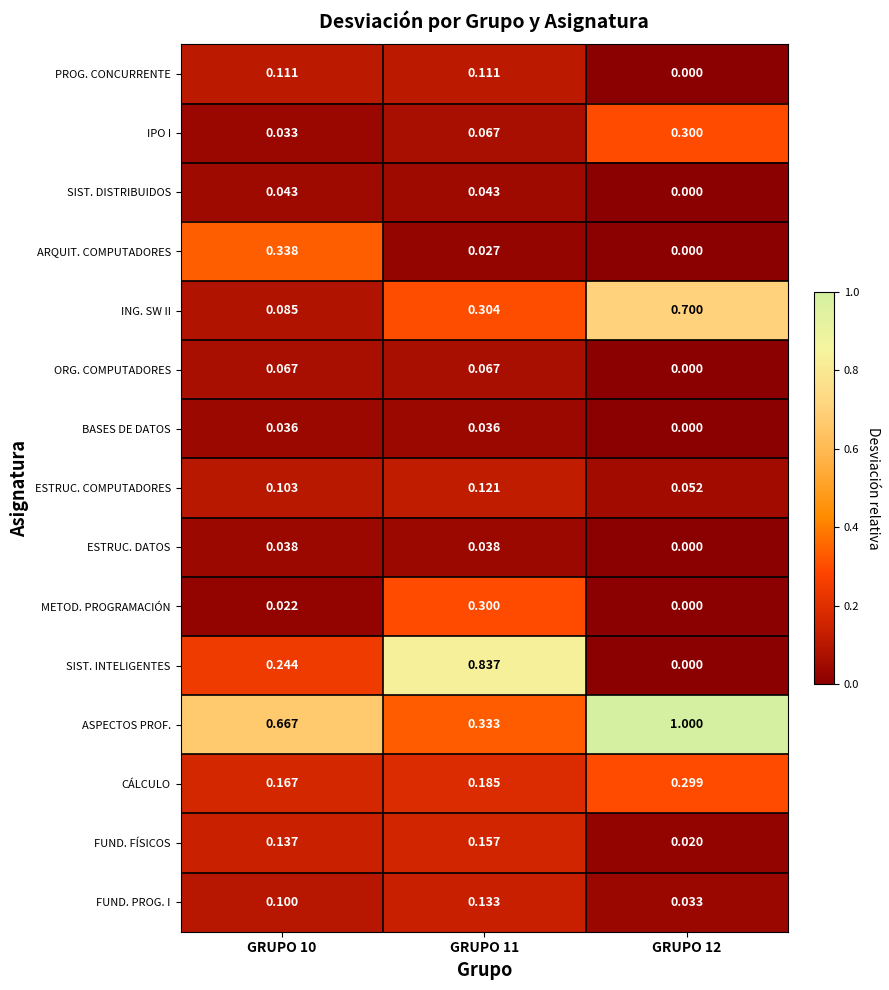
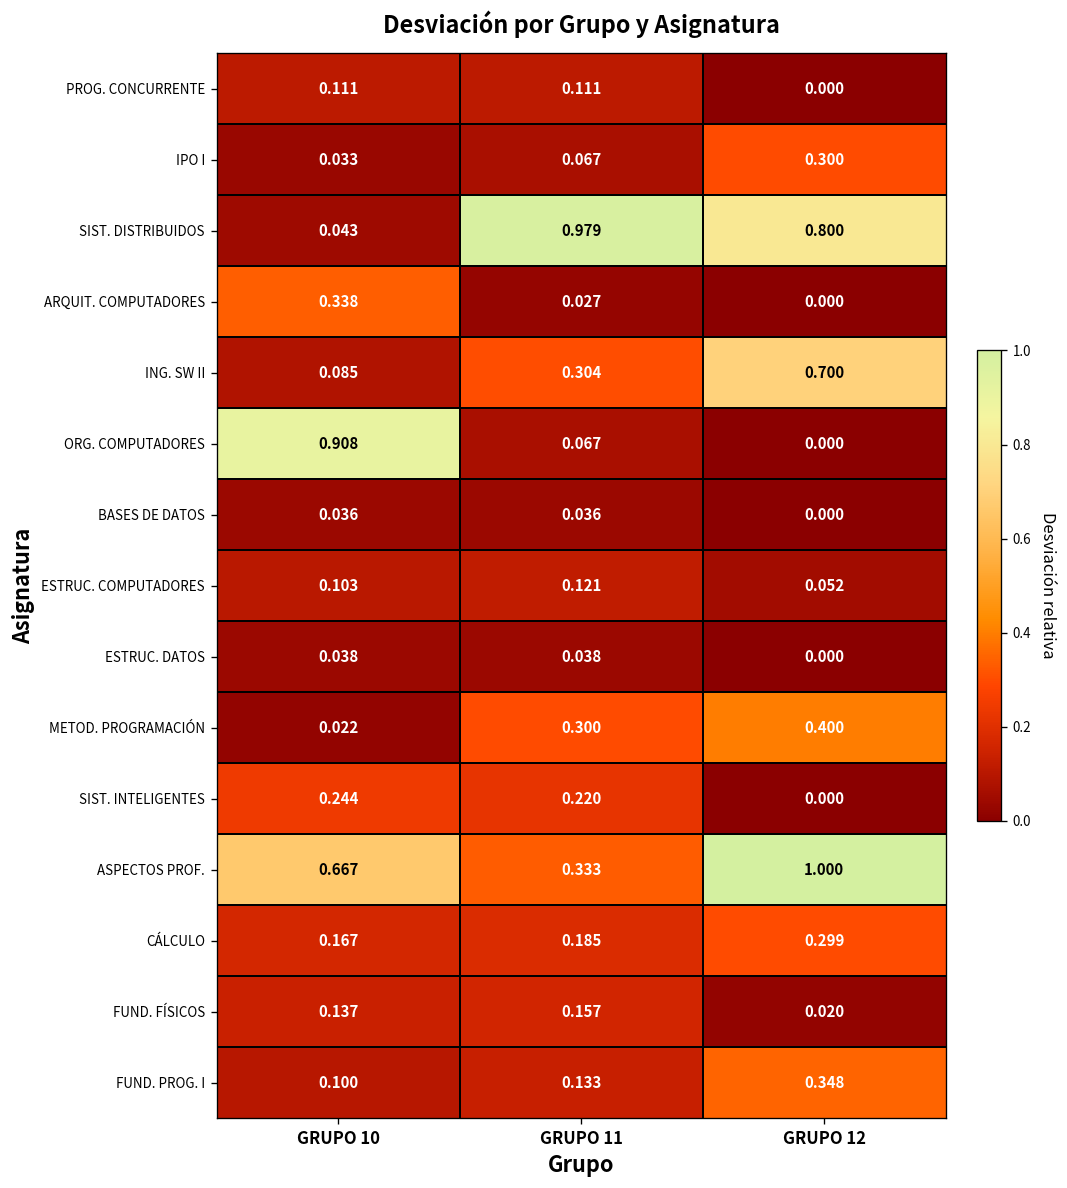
  {
    "PROG. CONCURRENTE": {
      "GRUPO 10": 0.111,
      "GRUPO 11": 0.111,
      "GRUPO 12": 0.000
    },
    "IPO I": {
      "GRUPO 10": 0.033,
      "GRUPO 11": 0.067,
      "GRUPO 12": 0.300
    },
    "SIST. DISTRIBUIDOS": {
      "GRUPO 10": 0.043,
-     "GRUPO 11": 0.043,
-     "GRUPO 12": 0.000
+     "GRUPO 11": 0.979,
+     "GRUPO 12": 0.800
    },
    "ARQUIT. COMPUTADORES": {
      "GRUPO 10": 0.338,
      "GRUPO 11": 0.027,
      "GRUPO 12": 0.000
    },
    "ING. SW II": {
      "GRUPO 10": 0.085,
      "GRUPO 11": 0.304,
      "GRUPO 12": 0.700
    },
    "ORG. COMPUTADORES": {
-     "GRUPO 10": 0.067,
+     "GRUPO 10": 0.908,
      "GRUPO 11": 0.067,
      "GRUPO 12": 0.000
    },
    "BASES DE DATOS": {
      "GRUPO 10": 0.036,
      "GRUPO 11": 0.036,
      "GRUPO 12": 0.000
    },
    "ESTRUC. COMPUTADORES": {
      "GRUPO 10": 0.103,
      "GRUPO 11": 0.121,
      "GRUPO 12": 0.052
    },
    "ESTRUC. DATOS": {
      "GRUPO 10": 0.038,
      "GRUPO 11": 0.038,
      "GRUPO 12": 0.000
    },
    "METOD. PROGRAMACIÓN": {
      "GRUPO 10": 0.022,
      "GRUPO 11": 0.300,
-     "GRUPO 12": 0.000
+     "GRUPO 12": 0.400
    },
    "SIST. INTELIGENTES": {
      "GRUPO 10": 0.244,
-     "GRUPO 11": 0.837,
+     "GRUPO 11": 0.220,
      "GRUPO 12": 0.000
    },
    "ASPECTOS PROF.": {
      "GRUPO 10": 0.667,
      "GRUPO 11": 0.333,
      "GRUPO 12": 1.000
    },
    "CÁLCULO": {
      "GRUPO 10": 0.167,
      "GRUPO 11": 0.185,
      "GRUPO 12": 0.299
    },
    "FUND. FÍSICOS": {
      "GRUPO 10": 0.137,
      "GRUPO 11": 0.157,
      "GRUPO 12": 0.020
    },
    "FUND. PROG. I": {
      "GRUPO 10": 0.100,
      "GRUPO 11": 0.133,
-     "GRUPO 12": 0.033
+     "GRUPO 12": 0.348
    }
  }
